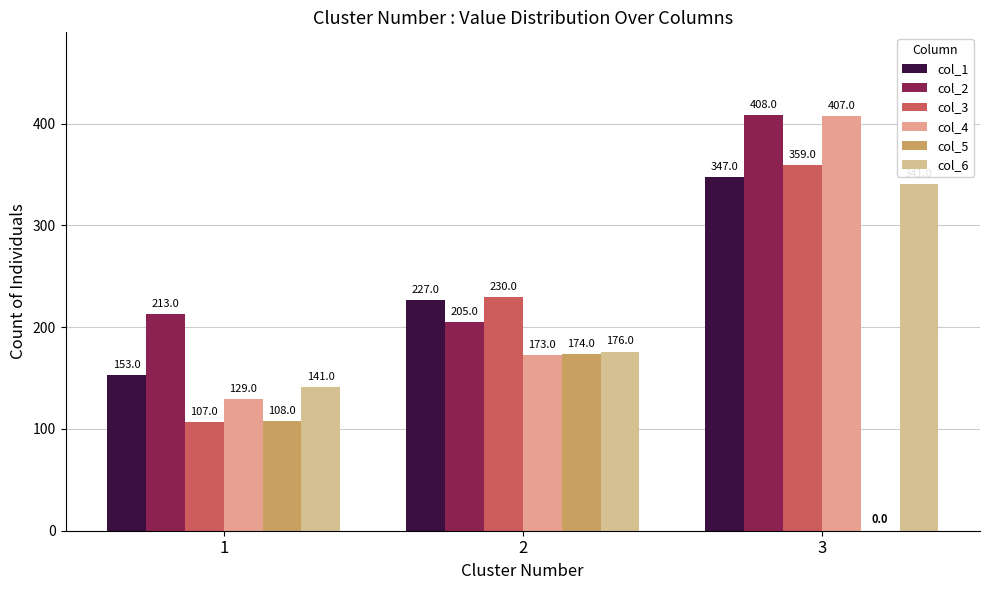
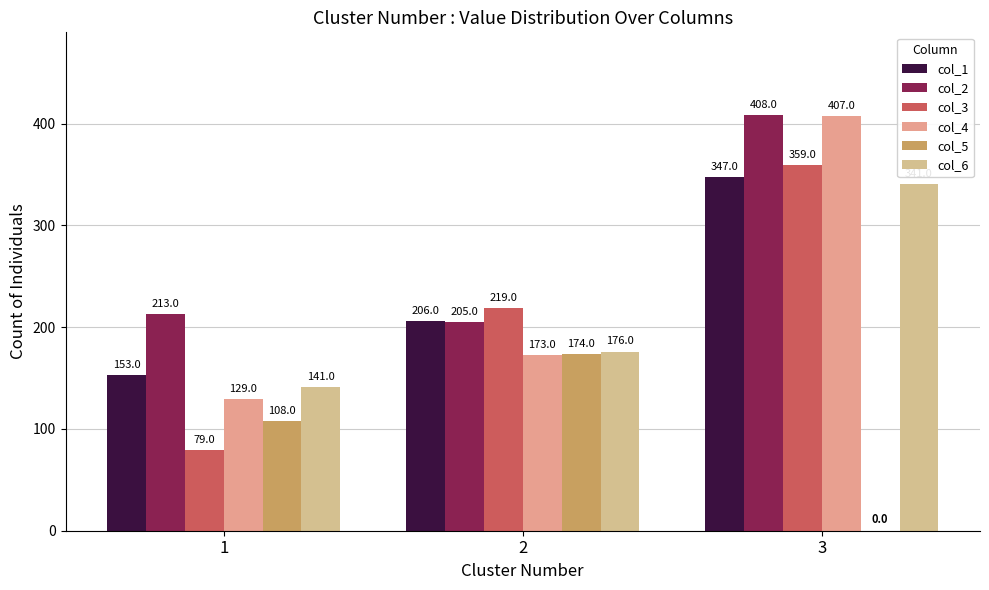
  {
    "col_1": {
      "1": 153.0,
-     "2": 227.0,
+     "2": 206.0,
      "3": 347.0
    },
    "col_2": {
      "1": 213.0,
      "2": 205.0,
      "3": 408.0
    },
    "col_3": {
-     "1": 107.0,
-     "2": 230.0,
+     "1": 79.0,
+     "2": 219.0,
      "3": 359.0
    }
  }
